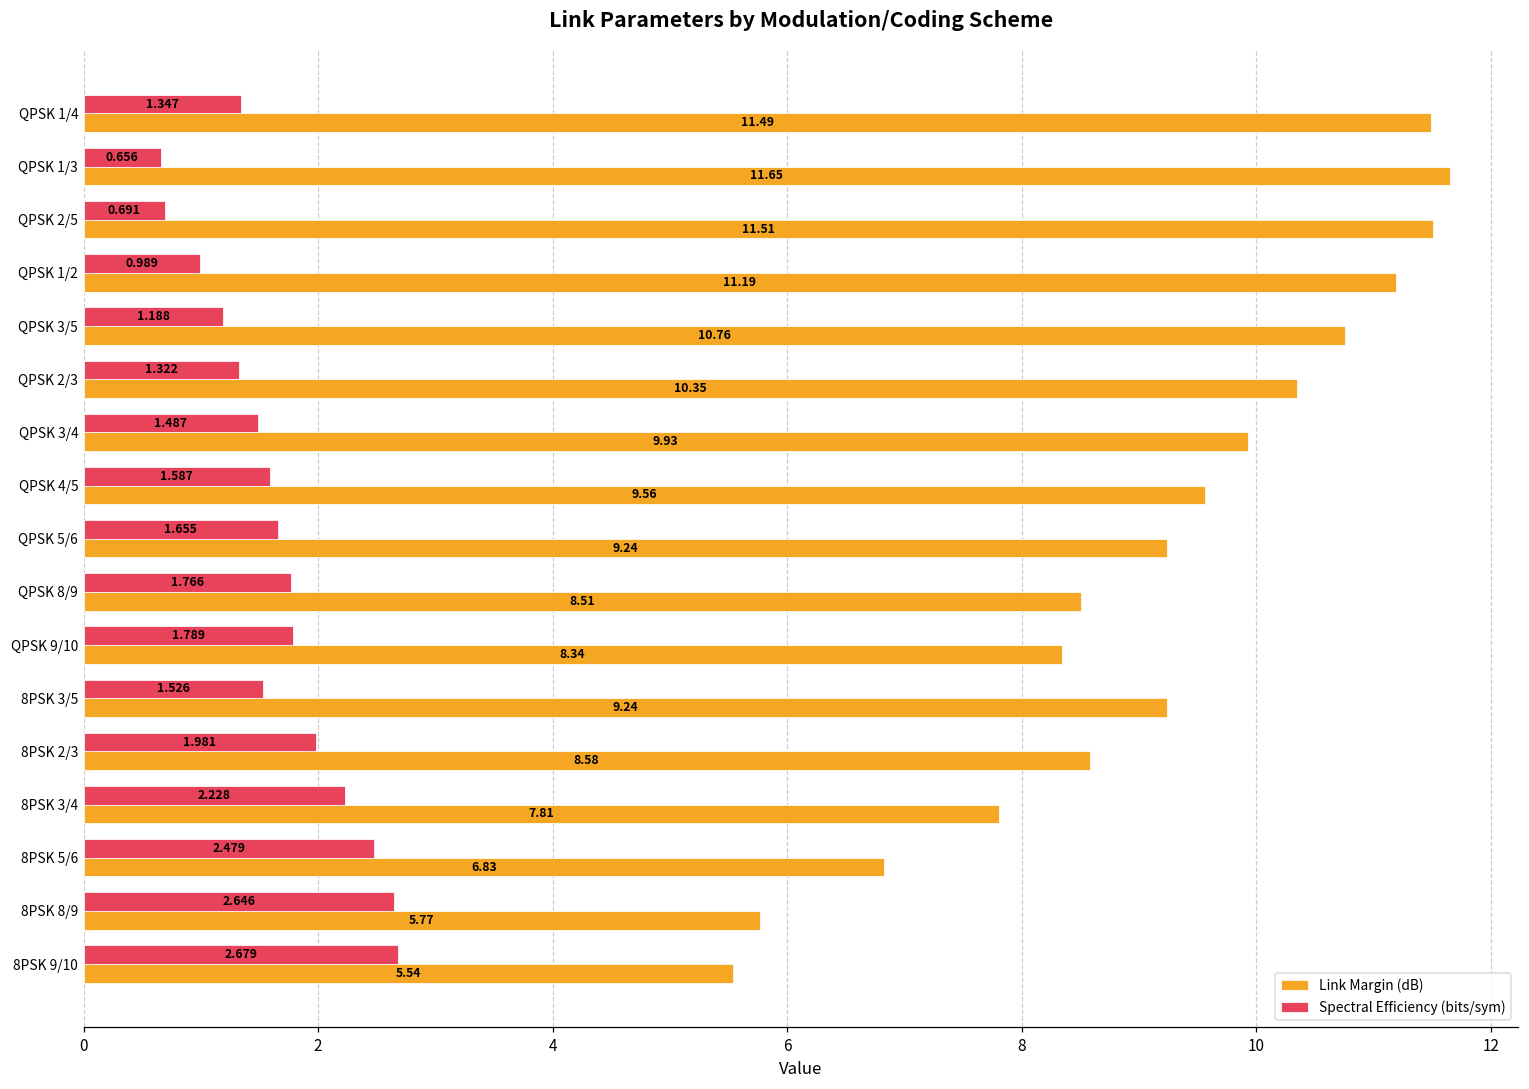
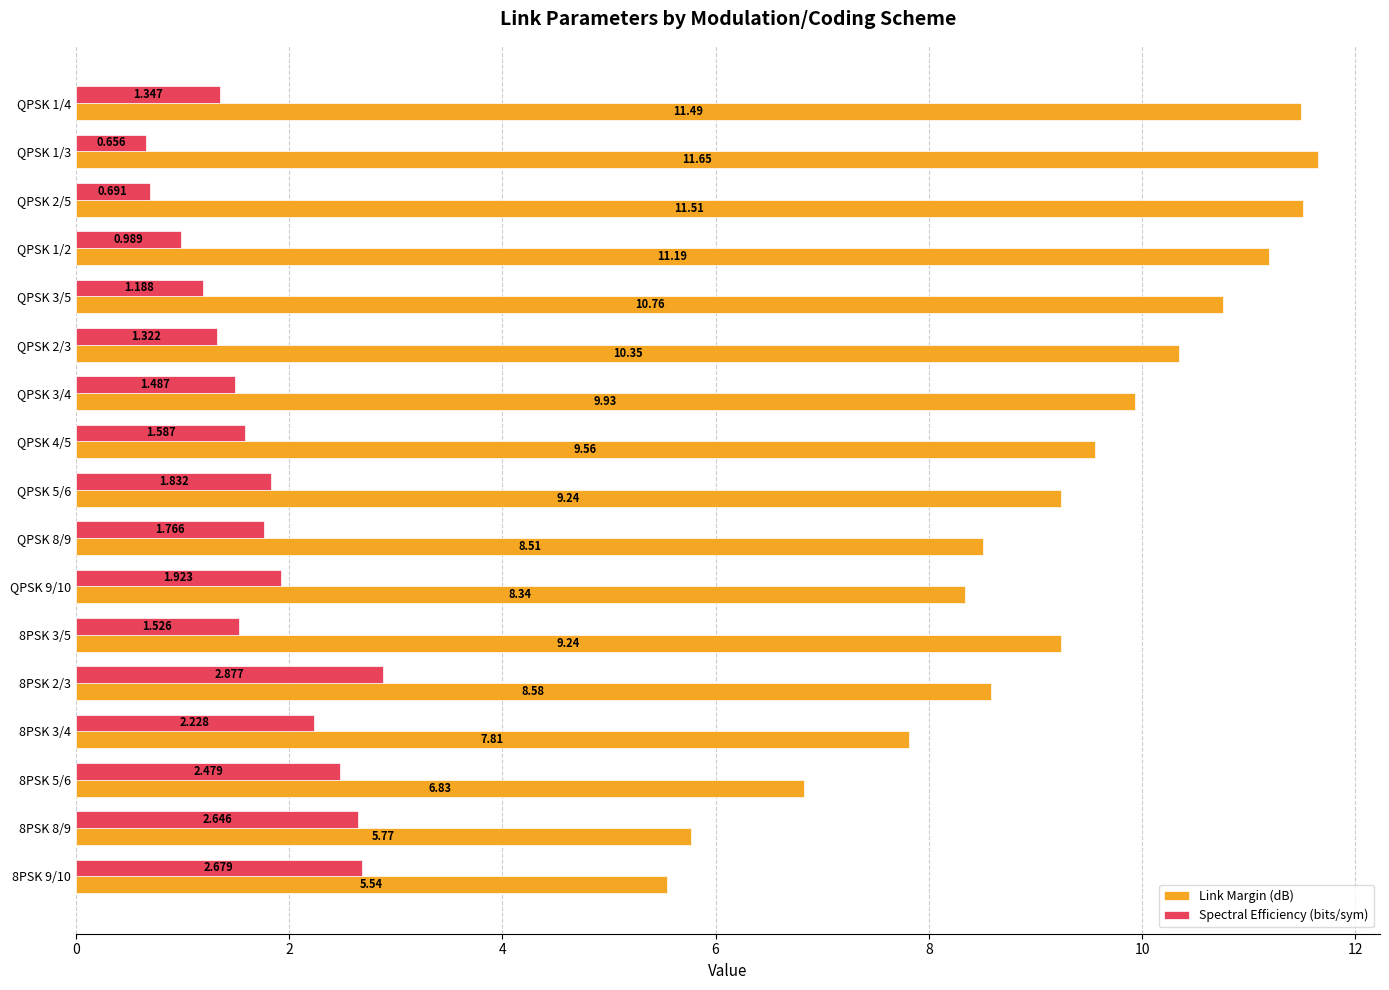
  {
    "Link Margin (dB)": {
      "QPSK 1/4": 11.49,
      "QPSK 1/3": 11.65,
      "QPSK 2/5": 11.51,
      "QPSK 1/2": 11.19,
      "QPSK 3/5": 10.76,
      "QPSK 2/3": 10.35,
      "QPSK 3/4": 9.93,
      "QPSK 4/5": 9.56,
      "QPSK 5/6": 9.24,
      "QPSK 8/9": 8.51,
      "QPSK 9/10": 8.34,
      "8PSK 3/5": 9.24,
      "8PSK 2/3": 8.58,
      "8PSK 3/4": 7.81,
      "8PSK 5/6": 6.83,
      "8PSK 8/9": 5.77,
      "8PSK 9/10": 5.54
    },
    "Spectral Efficiency (bits/sym)": {
      "QPSK 1/4": 1.347,
      "QPSK 1/3": 0.656,
      "QPSK 2/5": 0.691,
      "QPSK 1/2": 0.989,
      "QPSK 3/5": 1.188,
      "QPSK 2/3": 1.322,
      "QPSK 3/4": 1.487,
      "QPSK 4/5": 1.587,
-     "QPSK 5/6": 1.655,
+     "QPSK 5/6": 1.832,
      "QPSK 8/9": 1.766,
-     "QPSK 9/10": 1.789,
+     "QPSK 9/10": 1.923,
      "8PSK 3/5": 1.526,
-     "8PSK 2/3": 1.981,
+     "8PSK 2/3": 2.877,
      "8PSK 3/4": 2.228,
      "8PSK 5/6": 2.479,
      "8PSK 8/9": 2.646,
      "8PSK 9/10": 2.679
    }
  }
